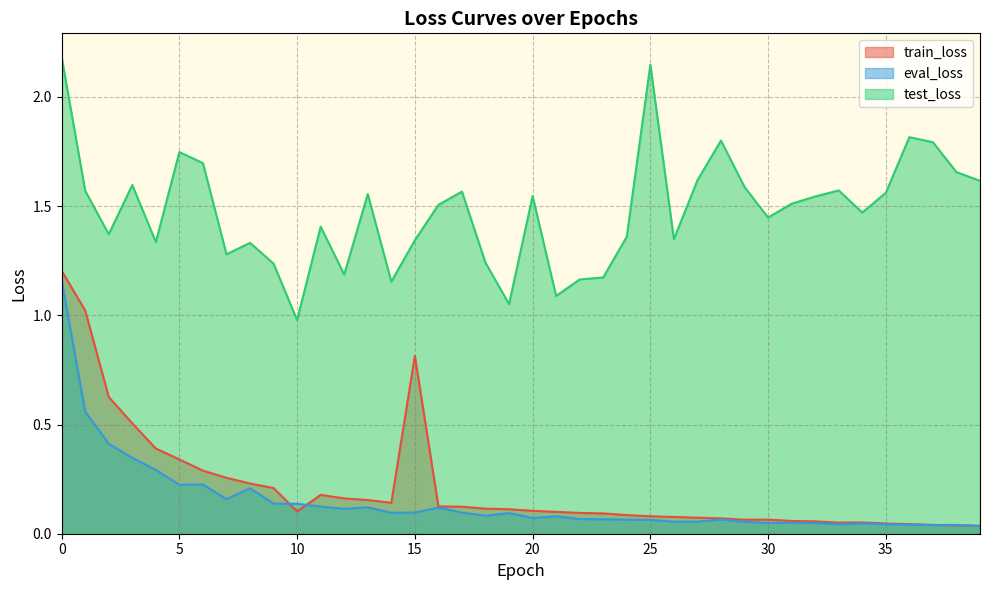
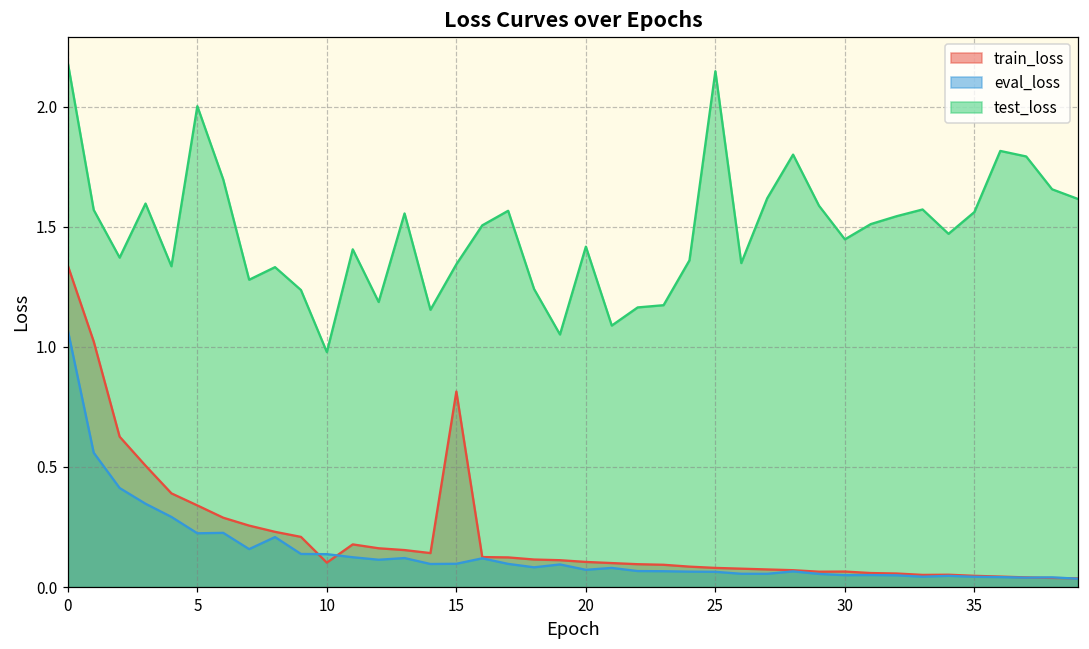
  {
    "train_loss": {
-     "0": 1.20,
+     "0": 1.34,
      "5": 0.34,
      "10": 0.10,
      "15": 0.81,
      "20": 0.10,
      "25": 0.08,
      "30": 0.06
    },
    "eval_loss": {
-     "0": 1.16,
+     "0": 1.07,
      "5": 0.22,
      "10": 0.14,
      "15": 0.10,
      "20": 0.07,
      "25": 0.06,
      "30": 0.05
    },
    "test_loss": {
      "0": 2.18,
-     "5": 1.75,
+     "5": 2.00,
      "10": 0.98,
      "15": 1.34,
-     "20": 1.55,
+     "20": 1.42,
      "25": 2.15,
      "30": 1.45,
      "35": 1.56
    }
  }
